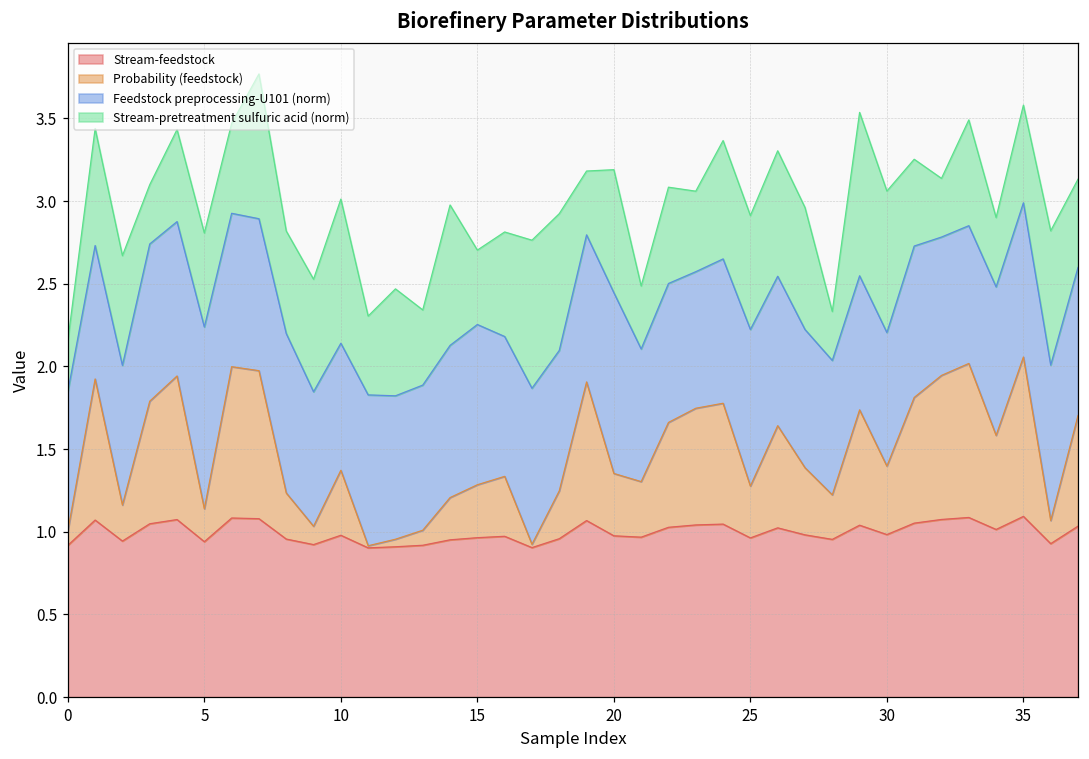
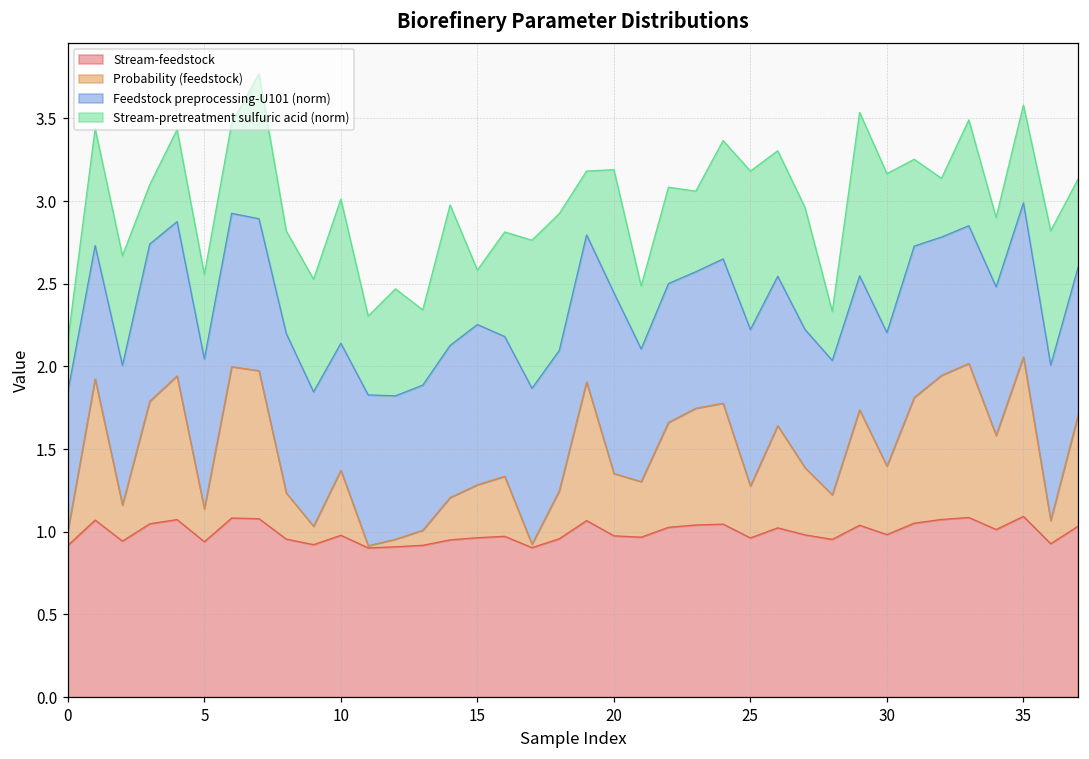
  {
    "Feedstock preprocessing-U101 (norm)": {
      "0": 0.84,
-     "5": 1.10,
+     "5": 0.91,
      "10": 0.77,
      "15": 0.97,
      "20": 1.09,
      "25": 0.95,
      "30": 0.81,
      "35": 0.93
    },
    "Stream-pretreatment sulfuric acid (norm)": {
      "0": 0.31,
-     "5": 0.57,
+     "5": 0.51,
      "10": 0.87,
-     "15": 0.45,
+     "15": 0.33,
      "20": 0.74,
-     "25": 0.69,
-     "30": 0.86,
+     "25": 0.96,
+     "30": 0.96,
      "35": 0.59
    }
  }
